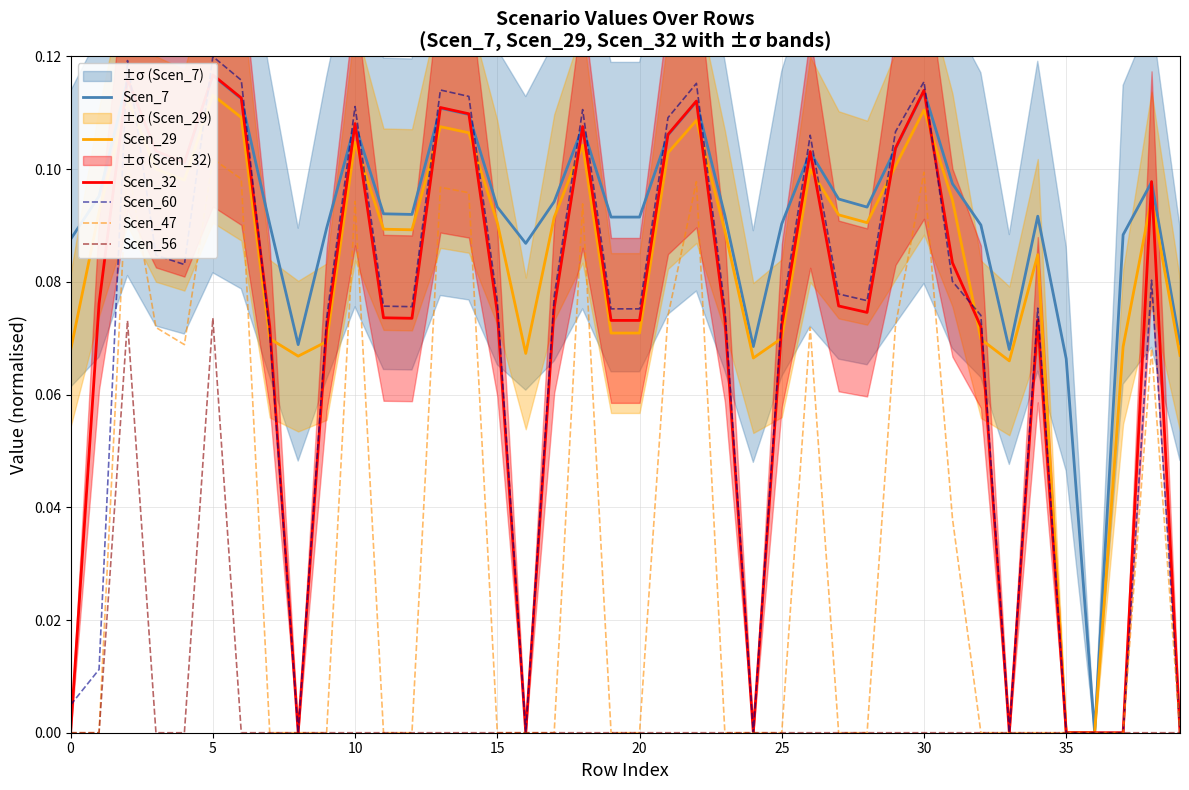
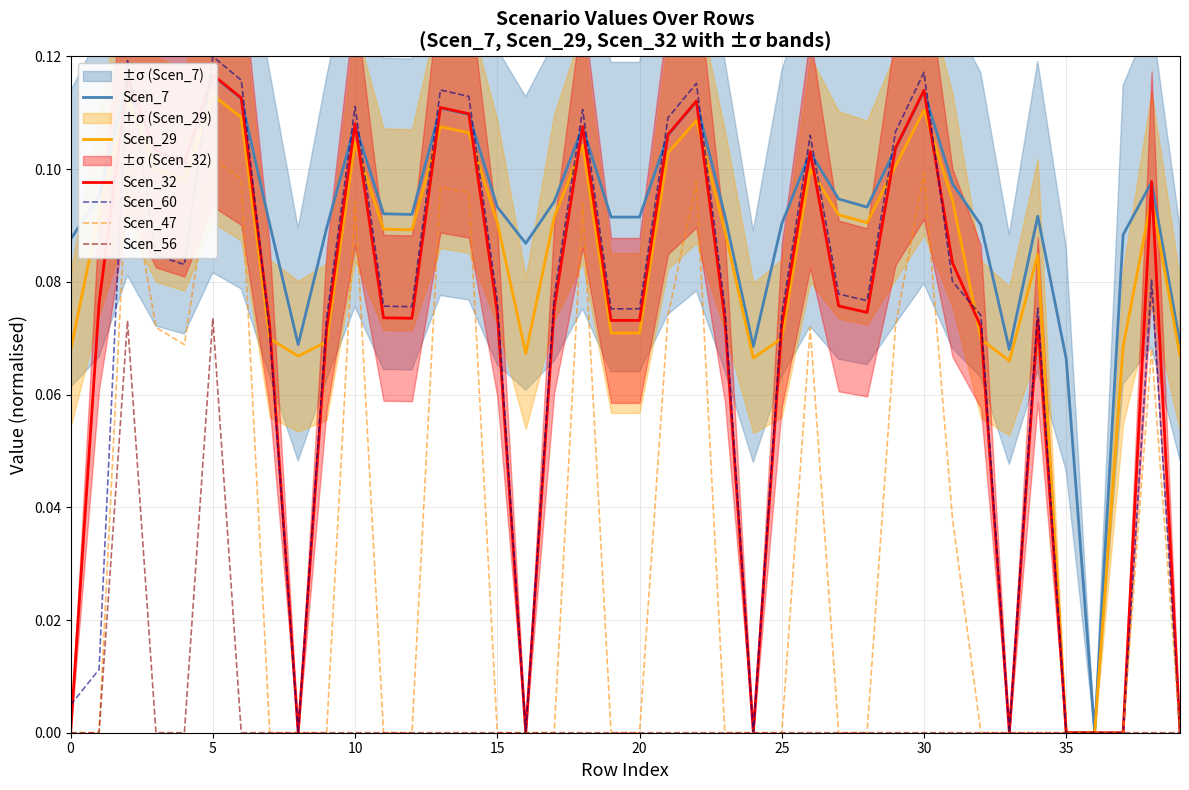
  {
    "Scen_60": {
      "0": 0.005,
      "5": 0.120,
      "10": 0.111,
      "15": 0.077,
      "20": 0.075,
      "25": 0.074,
-     "30": 0.116
+     "30": 0.117
    },
    "Scen_56": {
      "5": 0.074,
      "10": 0.000,
      "30": 0.000
    }
  }
